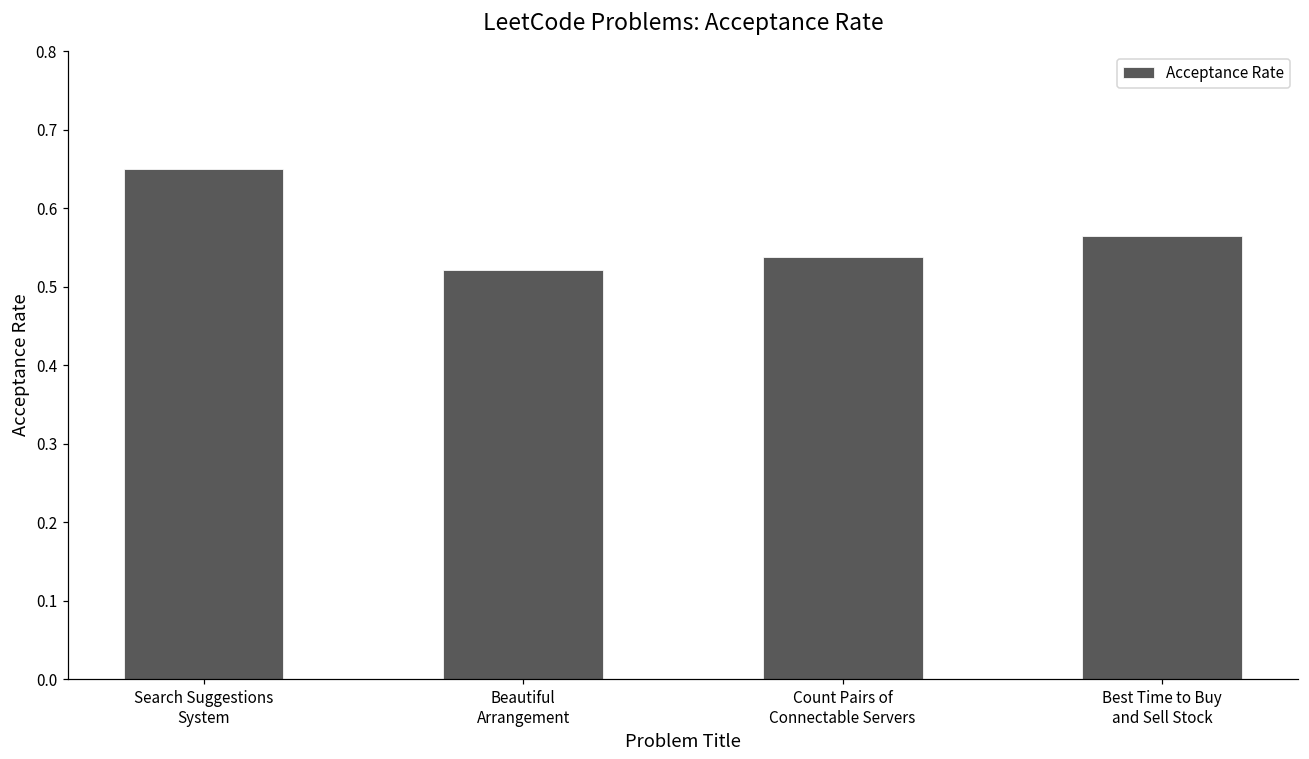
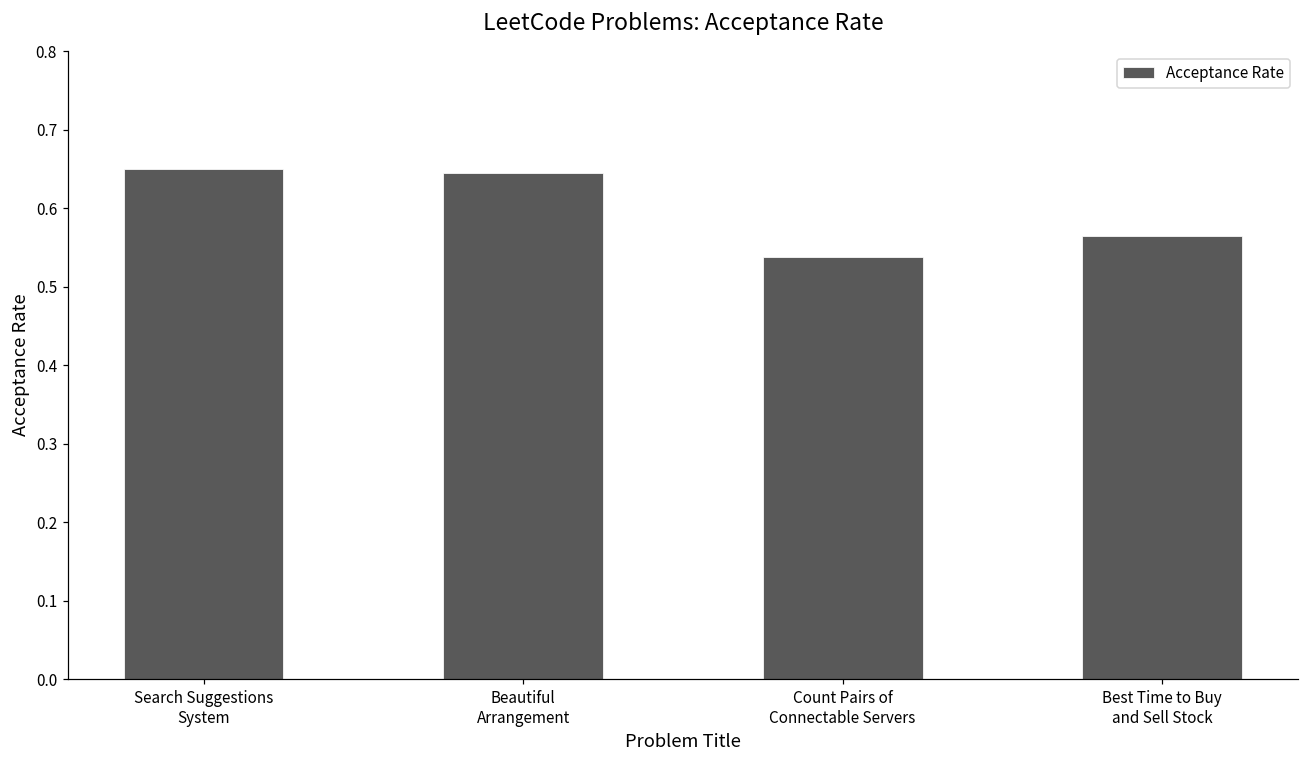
  {
    "Search Suggestions System": 0.65,
-   "Beautiful Arrangement": 0.52,
+   "Beautiful Arrangement": 0.64,
    "Count Pairs of Connectable Servers": 0.54,
    "Best Time to Buy and Sell Stock": 0.56
  }
